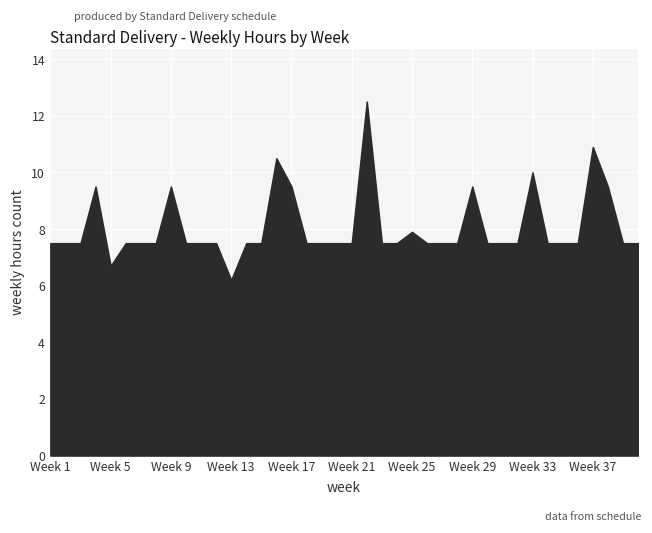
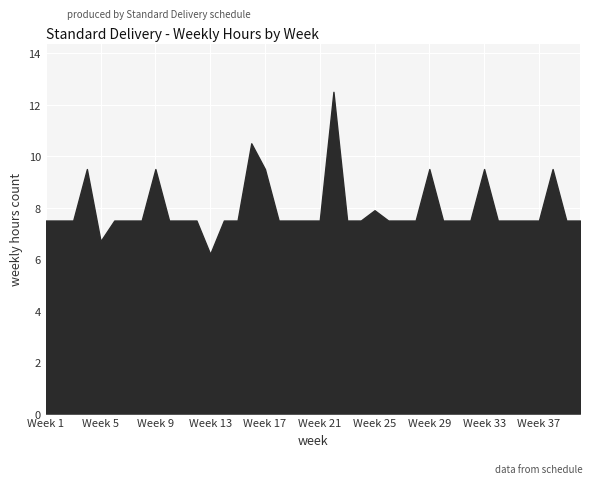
  {
    "Week 1": 7.5,
    "Week 5": 6.7,
    "Week 9": 9.5,
    "Week 13": 6.2,
    "Week 17": 9.5,
    "Week 21": 7.5,
    "Week 25": 7.9,
    "Week 29": 9.5,
-   "Week 33": 10.0,
-   "Week 37": 10.9
+   "Week 33": 9.5,
+   "Week 37": 7.5
  }
